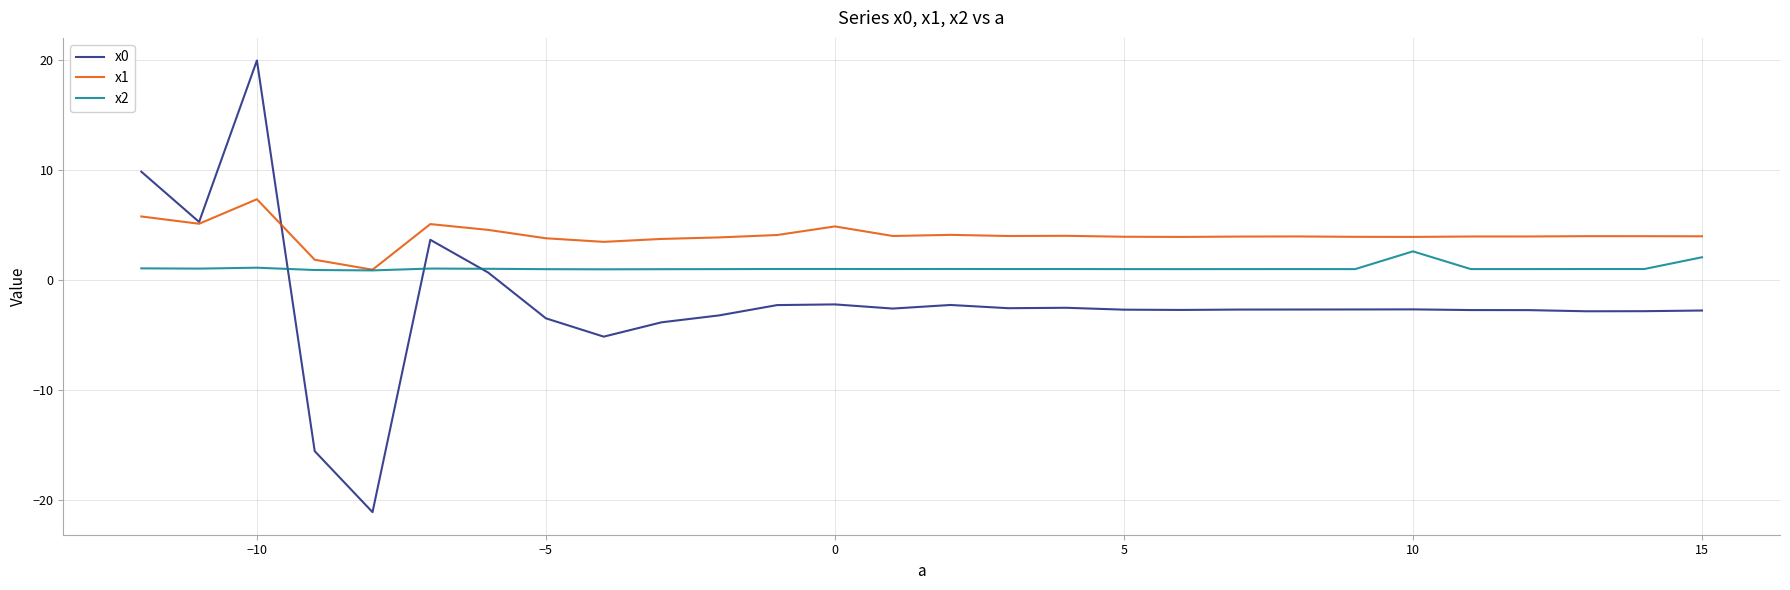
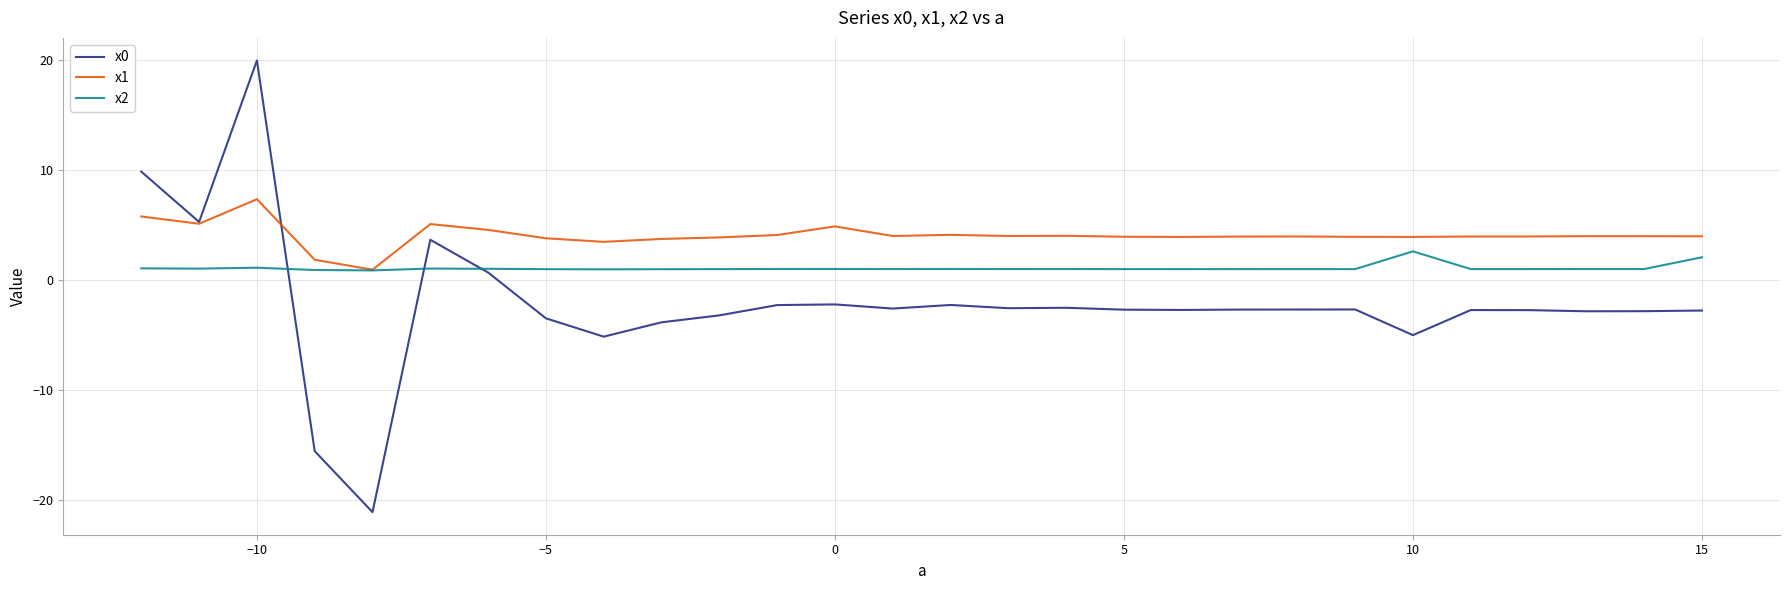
  {
    "x0": {
      "−10": 20.0,
      "−5": -3.5,
      "0": -2.2,
      "5": -2.7,
-     "10": -2.7,
+     "10": -5.0,
      "15": -2.8
    },
    "x1": {
      "−10": 7.4,
      "−5": 3.8,
      "0": 4.9,
      "5": 3.9,
      "10": 3.9,
      "15": 4.0
    },
    "x2": {
      "−10": 1.1,
      "−5": 1.0,
      "0": 1.0,
      "5": 1.0,
      "10": 2.6,
      "15": 2.1
    }
  }
